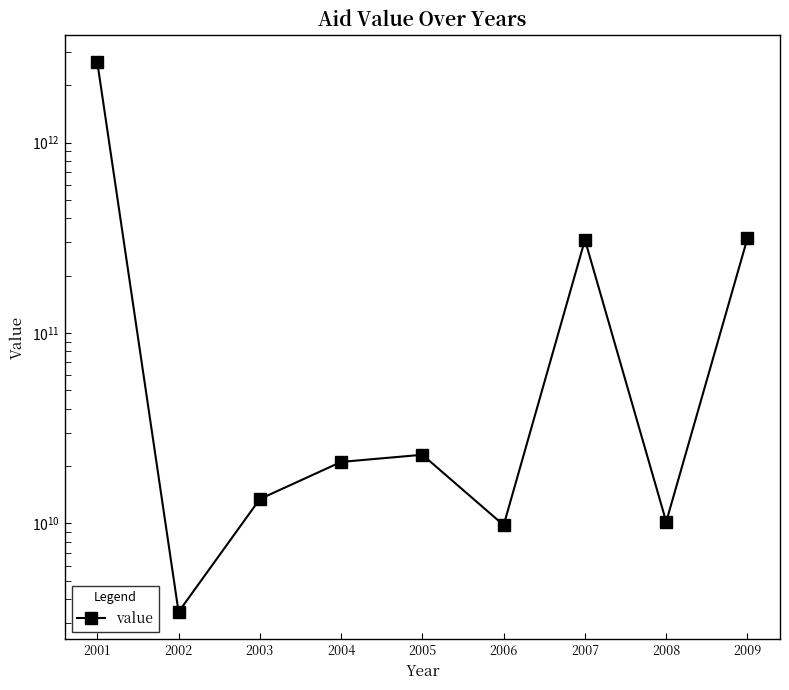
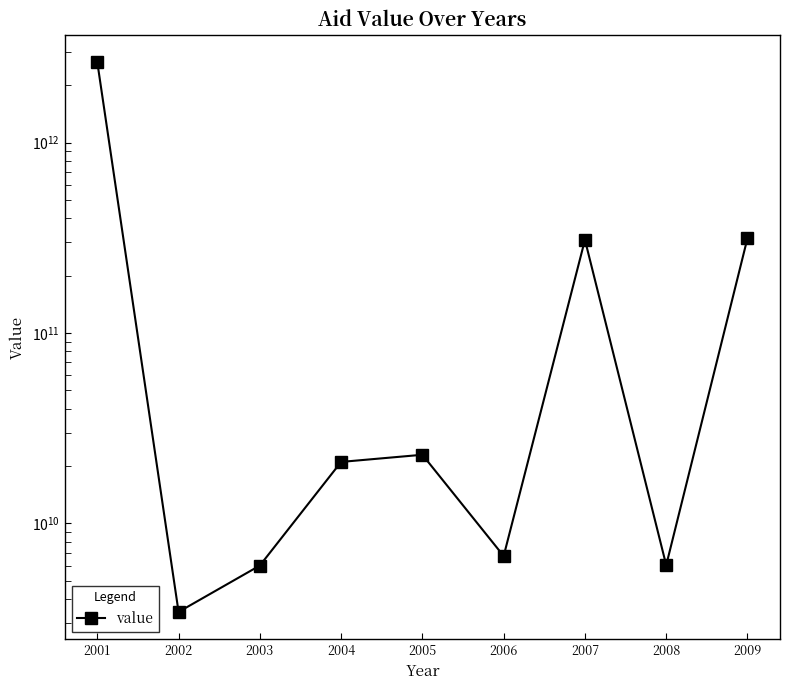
  {
    "2001": 2600000000000,
    "2002": 3400000000,
-   "2003": 13000000000,
+   "2003": 6000000000,
    "2004": 21000000000,
    "2005": 23000000000,
-   "2006": 10000000000,
+   "2006": 6700000000,
    "2007": 310000000000,
-   "2008": 10000000000,
+   "2008": 6000000000,
    "2009": 320000000000
  }
